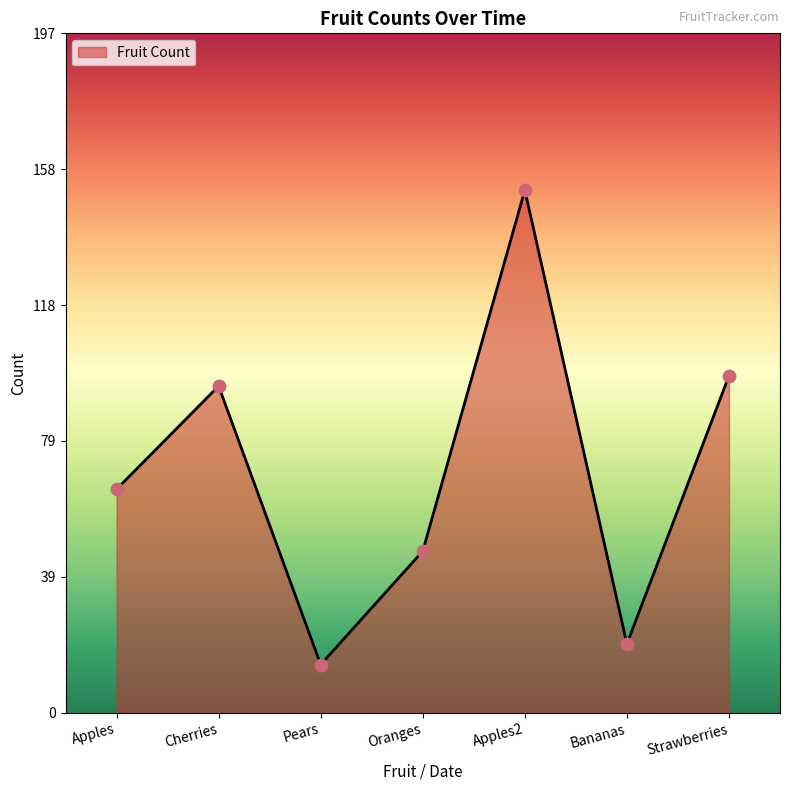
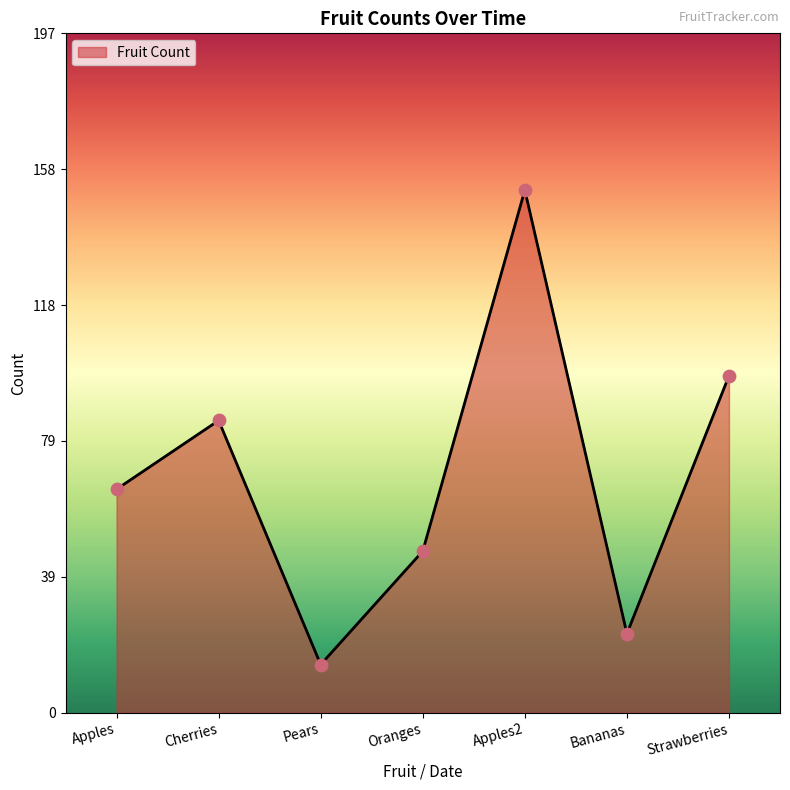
  {
    "Apples": 65,
-   "Cherries": 95,
+   "Cherries": 85,
    "Pears": 14,
    "Oranges": 47,
    "Apples2": 152,
-   "Bananas": 20,
+   "Bananas": 23,
    "Strawberries": 98
  }
